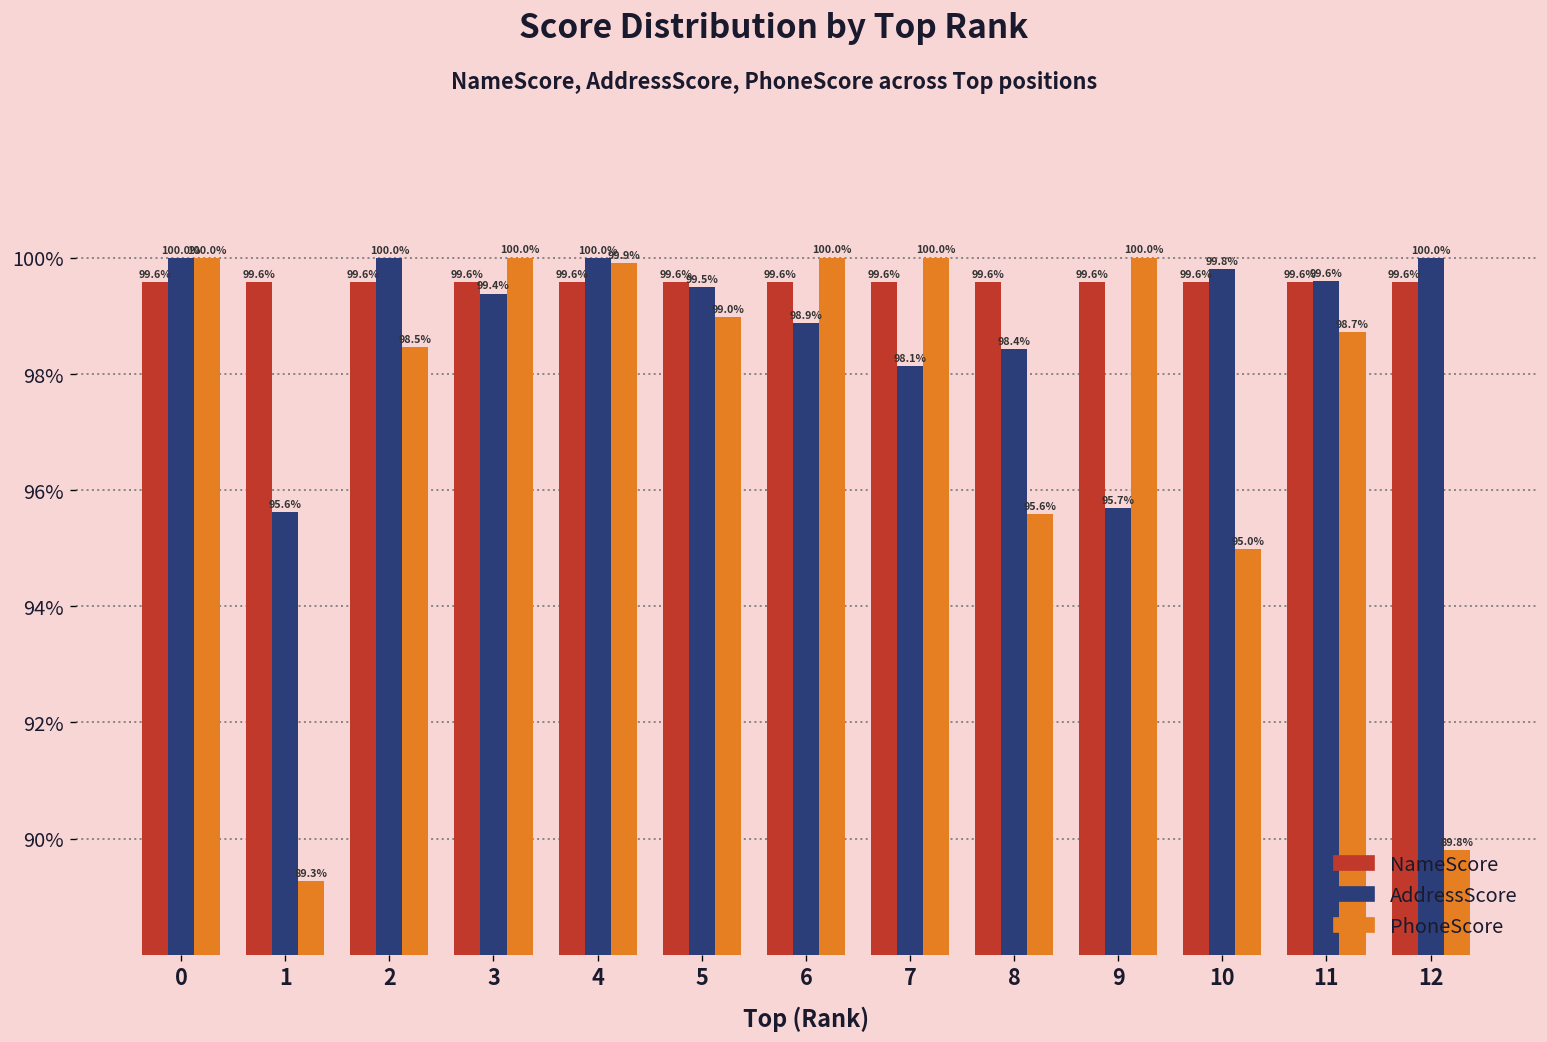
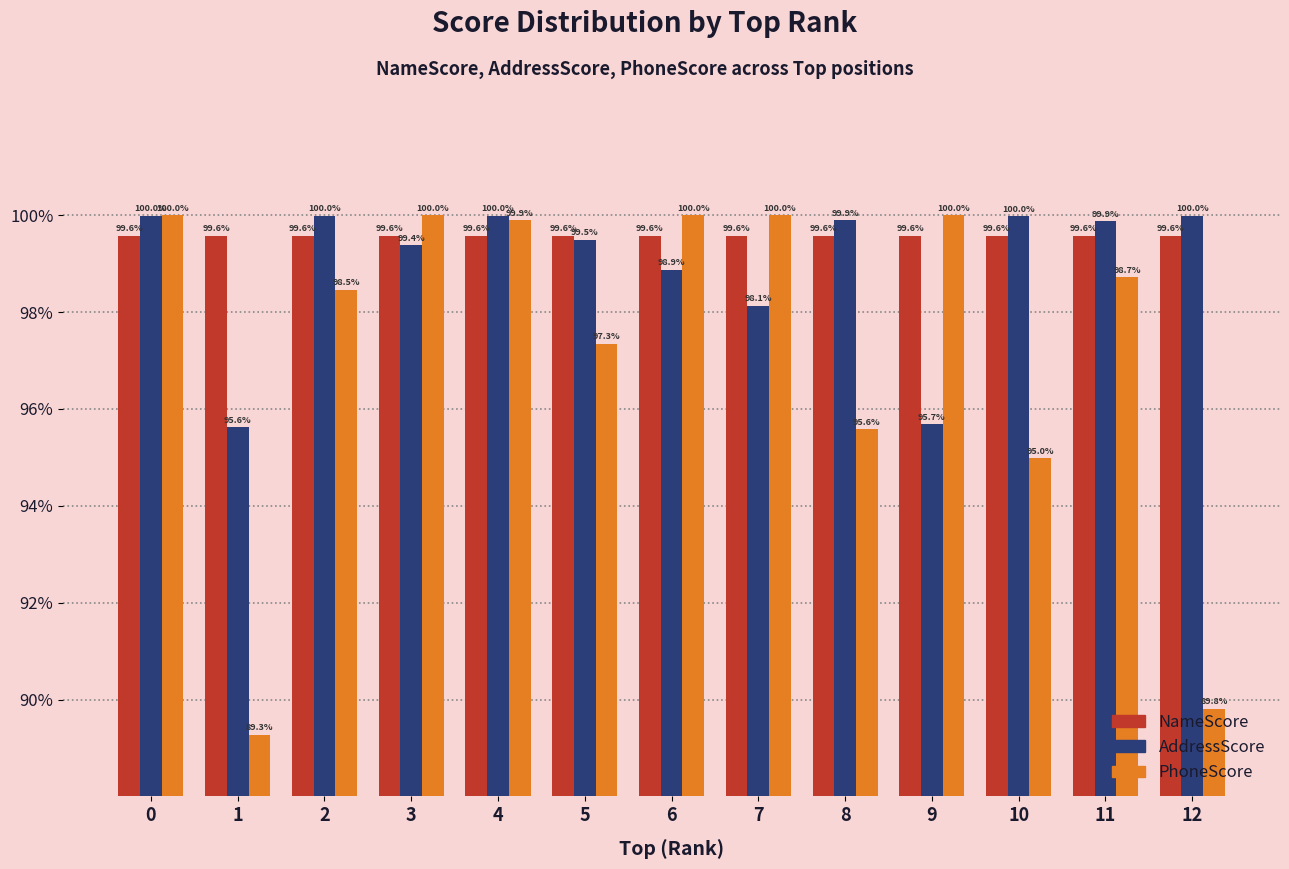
  {
    "NameScore": {
      "0": "99.6%",
      "1": "99.6%",
      "2": "99.6%",
      "3": "99.6%",
      "4": "99.6%",
      "5": "99.6%",
      "6": "99.6%",
      "7": "99.6%",
      "8": "99.6%",
      "9": "99.6%",
      "10": "99.6%",
      "11": "99.6%",
      "12": "99.6%"
    },
    "AddressScore": {
      "1": "95.6%",
      "2": "100.0%",
      "3": "99.4%",
      "4": "100.0%",
      "5": "99.5%",
      "6": "98.9%",
      "7": "98.1%",
-     "8": "98.4%",
+     "8": "99.9%",
      "9": "95.7%",
-     "10": "99.8%",
-     "11": "99.6%",
+     "10": "100.0%",
+     "11": "99.9%",
      "12": "100.0%"
    },
    "PhoneScore": {
      "1": "89.3%",
      "2": "98.5%",
      "3": "100.0%",
-     "5": "99.0%",
+     "5": "97.3%",
      "6": "100.0%",
      "7": "100.0%",
      "8": "95.6%",
      "9": "100.0%",
      "10": "95.0%",
      "11": "98.7%"
    }
  }
